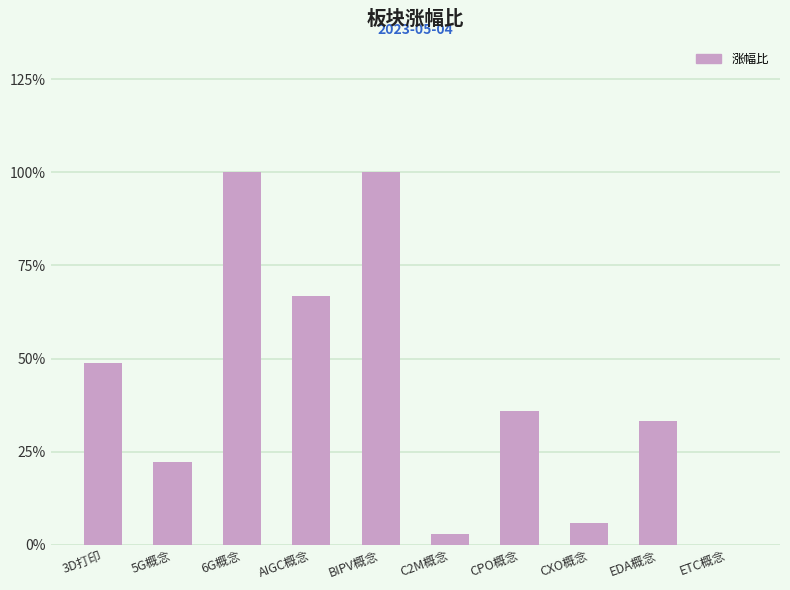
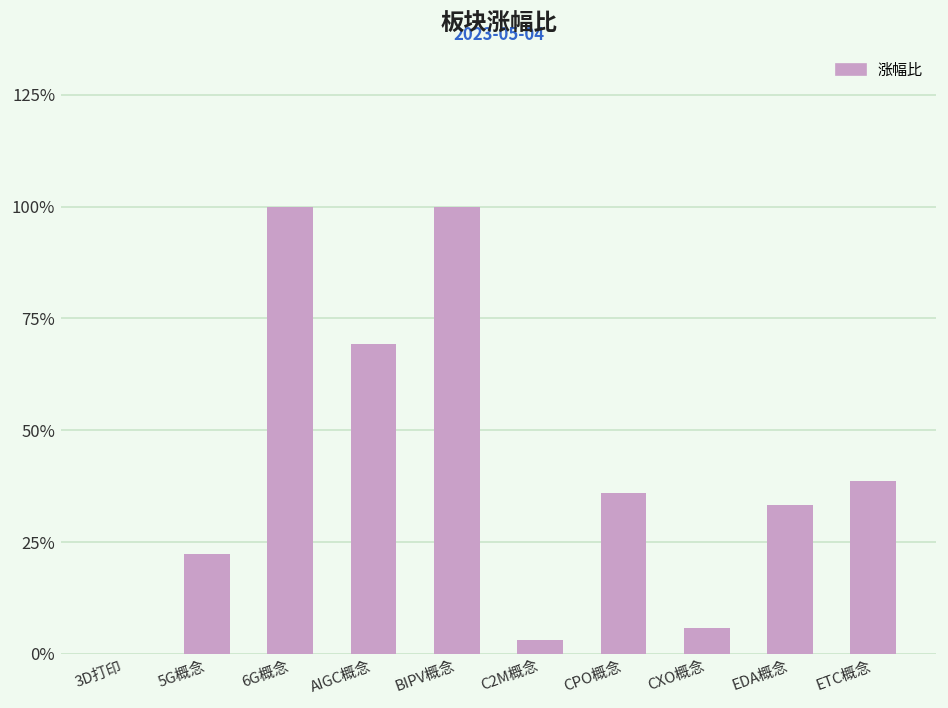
  {
-   "3D打印": "49%",
+   "3D打印": "0%",
    "5G概念": "22%",
    "6G概念": "100%",
-   "AIGC概念": "67%",
+   "AIGC概念": "69%",
    "BIPV概念": "100%",
    "C2M概念": "3%",
    "CPO概念": "36%",
    "CXO概念": "6%",
    "EDA概念": "33%",
-   "ETC概念": "0%"
+   "ETC概念": "39%"
  }
